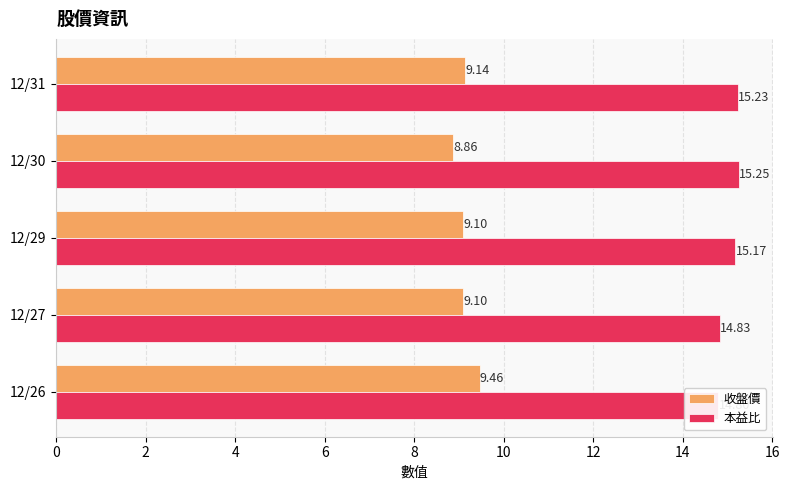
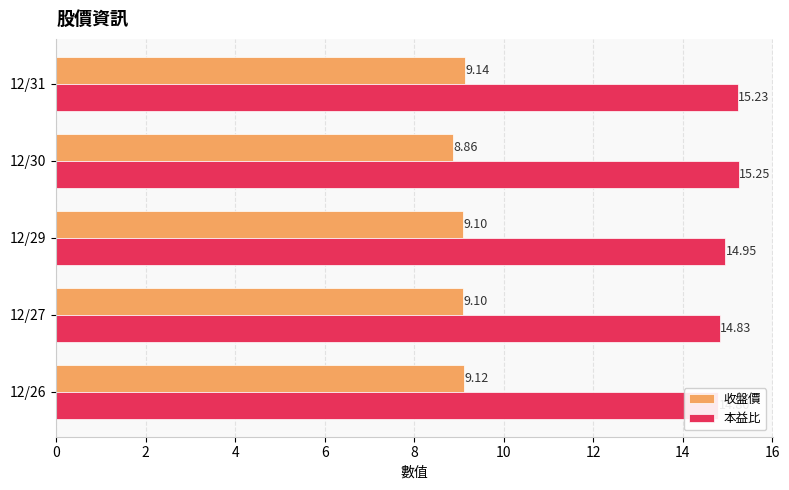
  {
    "收盤價": {
      "12/31": 9.14,
      "12/30": 8.86,
      "12/29": 9.10,
      "12/27": 9.10,
-     "12/26": 9.46
+     "12/26": 9.12
    },
    "本益比": {
      "12/31": 15.23,
      "12/30": 15.25,
-     "12/29": 15.17,
+     "12/29": 14.95,
      "12/27": 14.83
    }
  }
